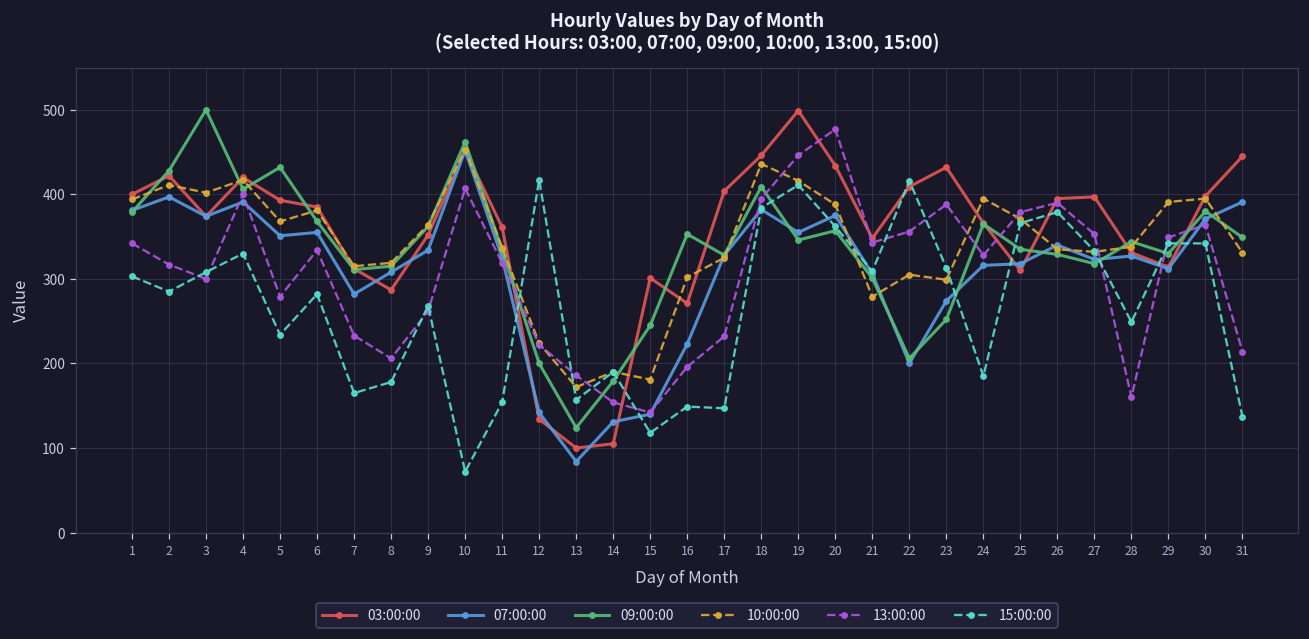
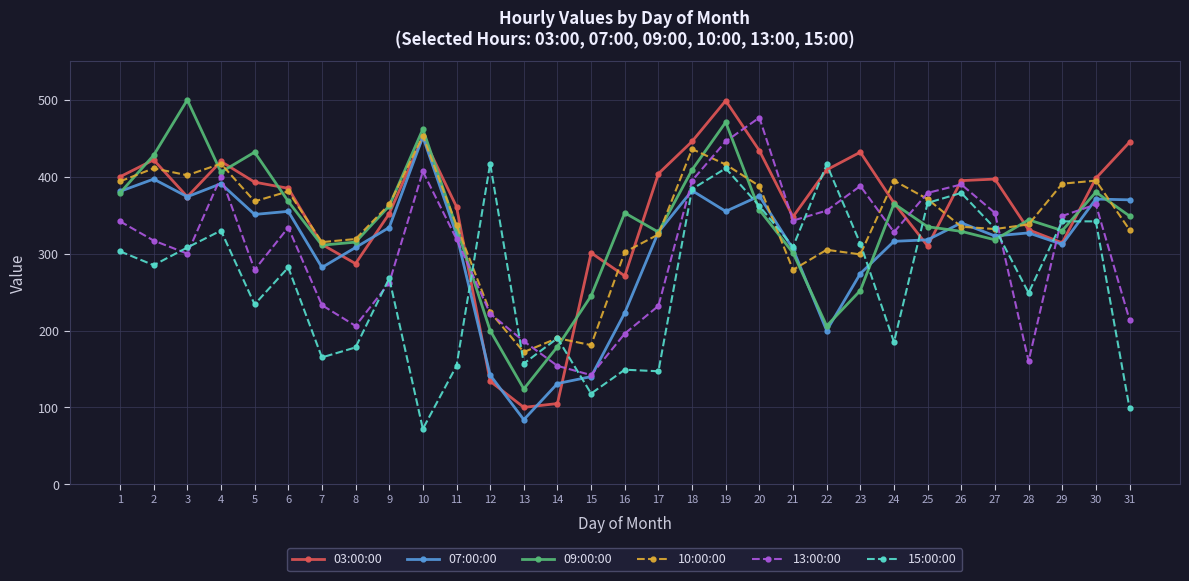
  {
    "03:00:00": {
      "1": 400,
      "2": 420,
      "5": 390,
      "6": 390,
      "8": 290,
      "9": 350,
      "11": 360,
      "12": 130,
      "13": 100,
      "14": 110,
      "15": 300,
      "16": 270,
      "17": 400,
      "18": 450,
      "19": 500,
      "20": 430,
      "21": 350,
      "22": 410,
      "23": 430,
      "25": 310,
      "26": 400,
      "27": 400,
      "28": 330,
      "31": 450
    },
    "07:00:00": {
      "2": 400,
      "4": 390,
      "5": 350,
      "6": 360,
      "7": 280,
      "8": 310,
      "9": 330,
      "11": 330,
      "12": 140,
      "13": 80,
      "14": 130,
      "16": 220,
      "19": 360,
      "20": 380,
      "22": 200,
      "23": 270,
      "24": 320,
      "25": 320,
      "26": 340,
      "27": 320,
      "28": 330,
      "30": 370,
-     "31": 390
+     "31": 370
    },
    "09:00:00": {
      "2": 430,
      "3": 500,
      "4": 410,
      "5": 430,
      "6": 370,
      "8": 320,
      "10": 460,
      "12": 200,
      "13": 120,
      "14": 180,
      "15": 250,
      "16": 350,
      "18": 410,
-     "19": 350,
+     "19": 470,
      "20": 360,
      "21": 300,
      "22": 210,
      "23": 250,
      "25": 340,
      "26": 330,
      "27": 320,
      "28": 340,
      "29": 330,
      "30": 380,
      "31": 350
    },
    "10:00:00": {
      "1": 390,
      "2": 410,
      "3": 400,
      "5": 370,
      "6": 380,
      "8": 320,
      "13": 170,
      "15": 180,
      "16": 300,
      "18": 440,
      "19": 420,
      "20": 390,
      "21": 280,
      "22": 310,
      "23": 300,
      "24": 400,
      "25": 370,
      "26": 340,
      "28": 340,
      "29": 390,
      "31": 330
    },
    "13:00:00": {
      "1": 340,
      "2": 320,
      "3": 300,
      "4": 400,
      "5": 280,
      "6": 330,
      "7": 230,
      "8": 210,
      "9": 260,
      "10": 410,
      "11": 320,
      "13": 190,
      "14": 150,
      "16": 200,
      "17": 230,
      "18": 400,
      "19": 450,
      "20": 480,
      "21": 340,
      "22": 360,
      "23": 390,
      "24": 330,
      "25": 380,
      "26": 390,
      "27": 350,
      "28": 160,
      "29": 350,
      "30": 360,
      "31": 210
    },
    "15:00:00": {
      "1": 300,
      "2": 290,
      "3": 310,
      "4": 330,
      "5": 230,
      "6": 280,
      "7": 170,
      "8": 180,
      "9": 270,
      "10": 70,
      "11": 150,
      "12": 420,
      "13": 160,
      "15": 120,
      "16": 150,
      "17": 150,
      "19": 410,
      "20": 360,
      "22": 420,
      "23": 310,
      "24": 190,
      "25": 370,
      "26": 380,
      "28": 250,
      "29": 340,
      "30": 340,
-     "31": 140
+     "31": 100
    }
  }
